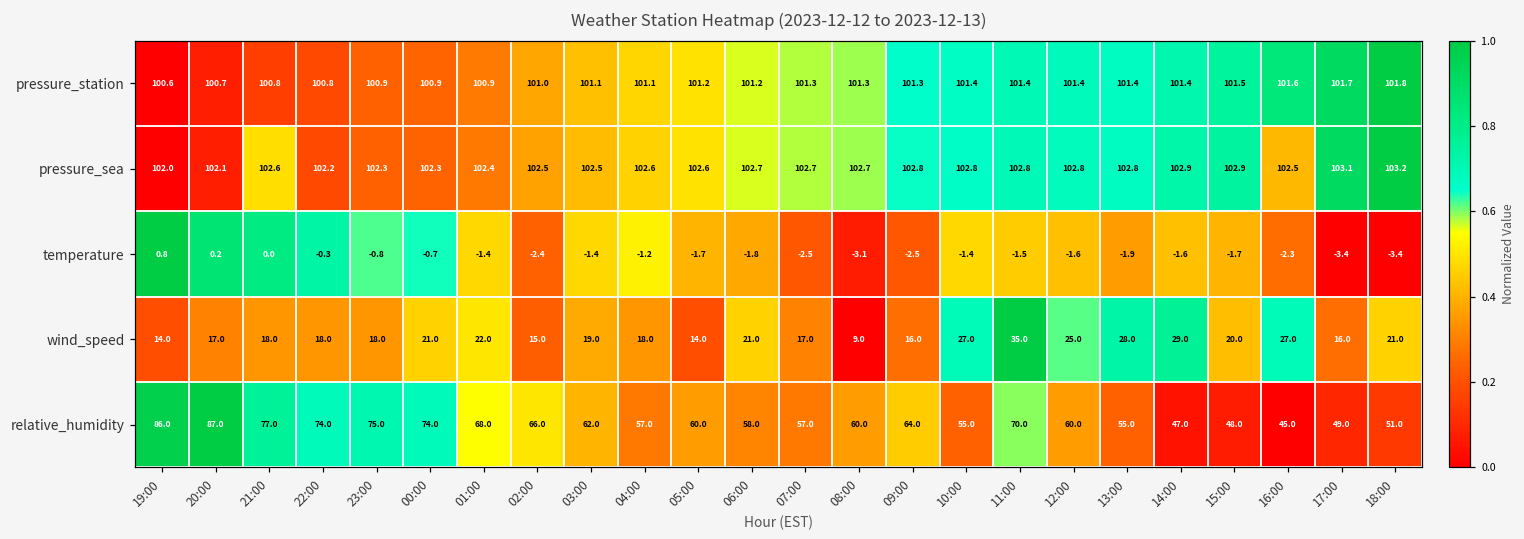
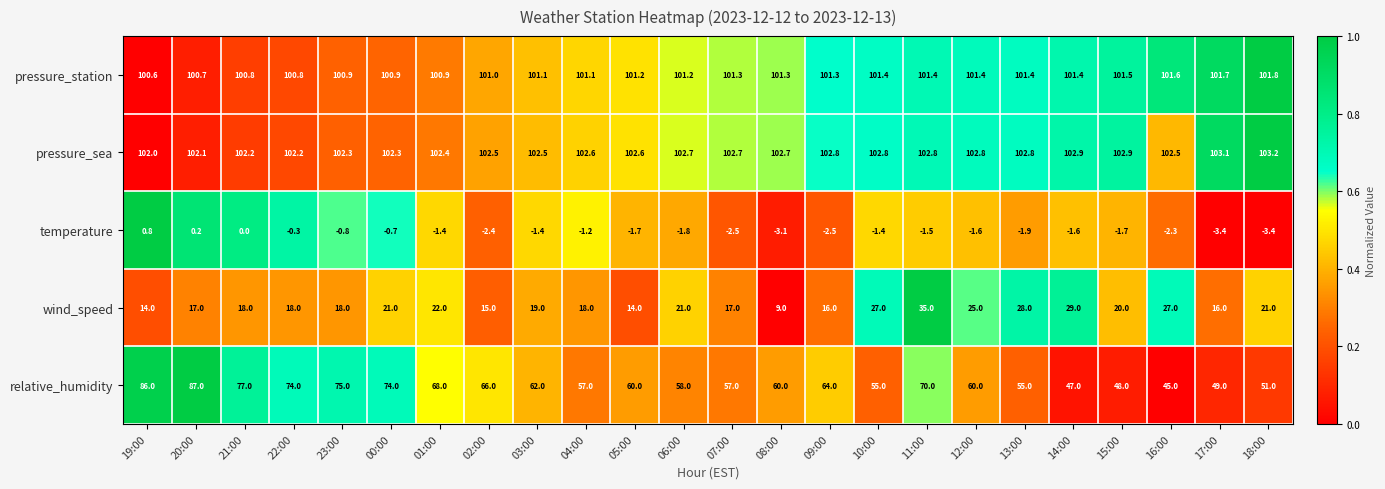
  {
    "pressure_station": {
      "19:00": 100.6,
      "20:00": 100.7,
      "21:00": 100.8,
      "22:00": 100.8,
      "23:00": 100.9,
      "00:00": 100.9,
      "01:00": 100.9,
      "02:00": 101.0,
      "03:00": 101.1,
      "04:00": 101.1,
      "05:00": 101.2,
      "06:00": 101.2,
      "07:00": 101.3,
      "08:00": 101.3,
      "09:00": 101.3,
      "10:00": 101.4,
      "11:00": 101.4,
      "12:00": 101.4,
      "13:00": 101.4,
      "14:00": 101.4,
      "15:00": 101.5,
      "16:00": 101.6,
      "17:00": 101.7,
      "18:00": 101.8
    },
    "pressure_sea": {
      "19:00": 102.0,
      "20:00": 102.1,
-     "21:00": 102.6,
+     "21:00": 102.2,
      "22:00": 102.2,
      "23:00": 102.3,
      "00:00": 102.3,
      "01:00": 102.4,
      "02:00": 102.5,
      "03:00": 102.5,
      "04:00": 102.6,
      "05:00": 102.6,
      "06:00": 102.7,
      "07:00": 102.7,
      "08:00": 102.7,
      "09:00": 102.8,
      "10:00": 102.8,
      "11:00": 102.8,
      "12:00": 102.8,
      "13:00": 102.8,
      "14:00": 102.9,
      "15:00": 102.9,
      "16:00": 102.5,
      "17:00": 103.1,
      "18:00": 103.2
    },
    "temperature": {
      "19:00": 0.8,
      "20:00": 0.2,
      "21:00": 0.0,
      "22:00": -0.3,
      "23:00": -0.8,
      "00:00": -0.7,
      "01:00": -1.4,
      "02:00": -2.4,
      "03:00": -1.4,
      "04:00": -1.2,
      "05:00": -1.7,
      "06:00": -1.8,
      "07:00": -2.5,
      "08:00": -3.1,
      "09:00": -2.5,
      "10:00": -1.4,
      "11:00": -1.5,
      "12:00": -1.6,
      "13:00": -1.9,
      "14:00": -1.6,
      "15:00": -1.7,
      "16:00": -2.3,
      "17:00": -3.4,
      "18:00": -3.4
    },
    "wind_speed": {
      "19:00": 14.0,
      "20:00": 17.0,
      "21:00": 18.0,
      "22:00": 18.0,
      "23:00": 18.0,
      "00:00": 21.0,
      "01:00": 22.0,
      "02:00": 15.0,
      "03:00": 19.0,
      "04:00": 18.0,
      "05:00": 14.0,
      "06:00": 21.0,
      "07:00": 17.0,
      "08:00": 9.0,
      "09:00": 16.0,
      "10:00": 27.0,
      "11:00": 35.0,
      "12:00": 25.0,
      "13:00": 28.0,
      "14:00": 29.0,
      "15:00": 20.0,
      "16:00": 27.0,
      "17:00": 16.0,
      "18:00": 21.0
    },
    "relative_humidity": {
      "19:00": 86.0,
      "20:00": 87.0,
      "21:00": 77.0,
      "22:00": 74.0,
      "23:00": 75.0,
      "00:00": 74.0,
      "01:00": 68.0,
      "02:00": 66.0,
      "03:00": 62.0,
      "04:00": 57.0,
      "05:00": 60.0,
      "06:00": 58.0,
      "07:00": 57.0,
      "08:00": 60.0,
      "09:00": 64.0,
      "10:00": 55.0,
      "11:00": 70.0,
      "12:00": 60.0,
      "13:00": 55.0,
      "14:00": 47.0,
      "15:00": 48.0,
      "16:00": 45.0,
      "17:00": 49.0,
      "18:00": 51.0
    }
  }
